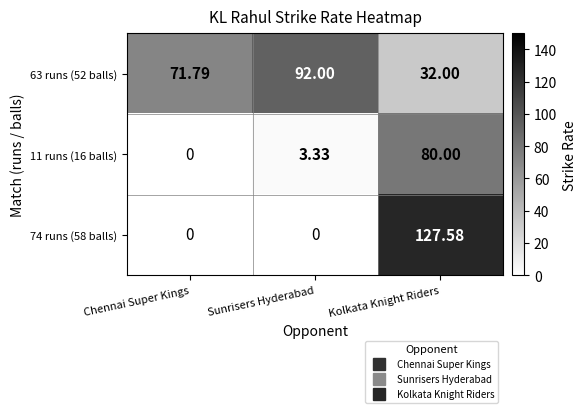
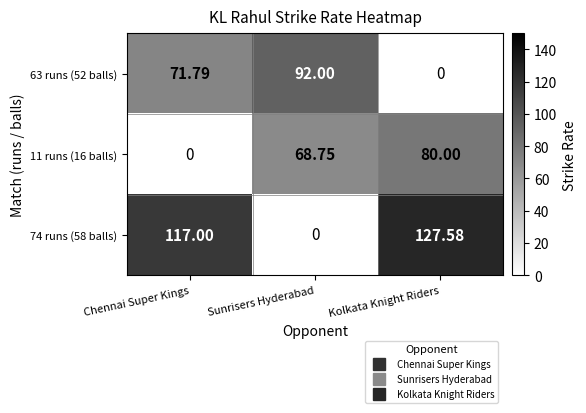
  {
    "63 runs (52 balls)": {
      "Chennai Super Kings": 71.79,
      "Sunrisers Hyderabad": 92.00,
-     "Kolkata Knight Riders": 32.00
+     "Kolkata Knight Riders": 0
    },
    "11 runs (16 balls)": {
      "Chennai Super Kings": 0,
-     "Sunrisers Hyderabad": 3.33,
+     "Sunrisers Hyderabad": 68.75,
      "Kolkata Knight Riders": 80.00
    },
    "74 runs (58 balls)": {
-     "Chennai Super Kings": 0,
+     "Chennai Super Kings": 117.00,
      "Sunrisers Hyderabad": 0,
      "Kolkata Knight Riders": 127.58
    }
  }
